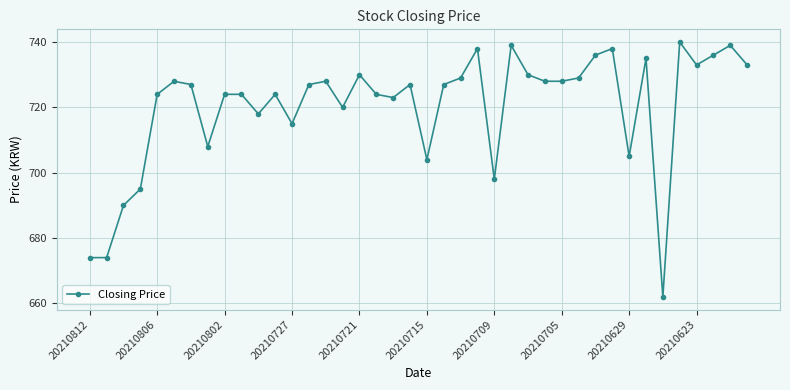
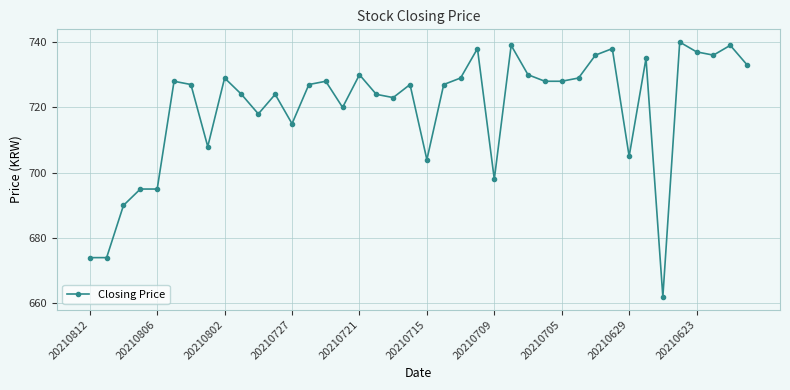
  {
    "20210812": 674,
-   "20210806": 724,
-   "20210802": 724,
+   "20210806": 695,
+   "20210802": 729,
    "20210727": 715,
    "20210721": 730,
    "20210715": 704,
    "20210709": 698,
    "20210705": 728,
    "20210629": 705,
-   "20210623": 733
+   "20210623": 737
  }
